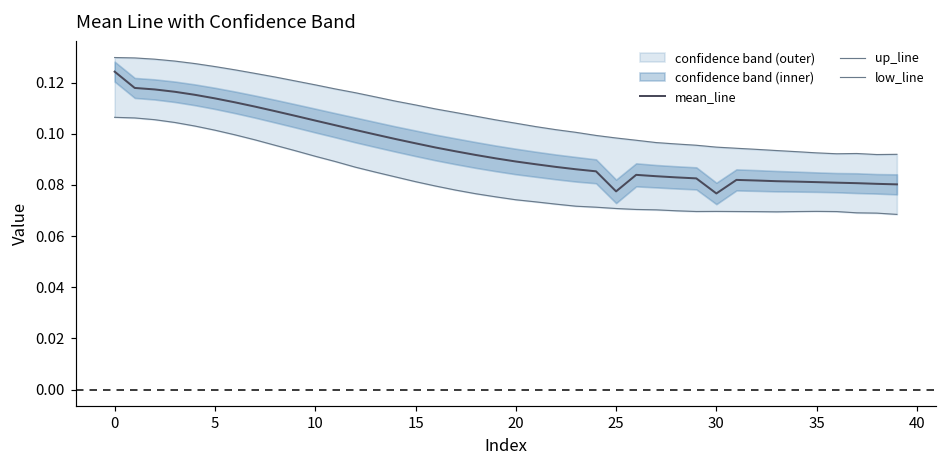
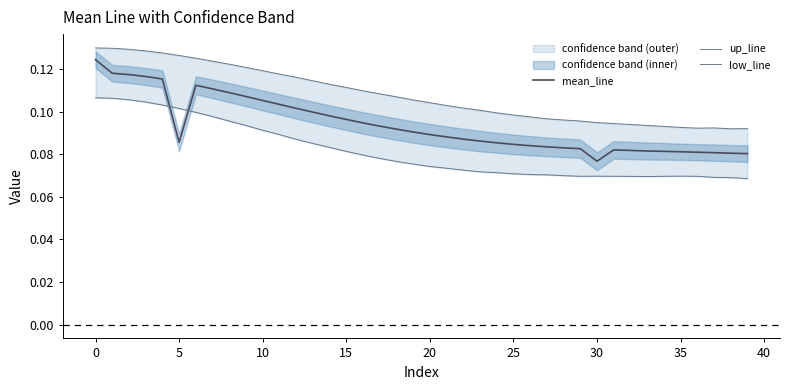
  {
    "mean_line": {
      "0": 0.124,
-     "5": 0.114,
+     "5": 0.086,
      "10": 0.105,
      "15": 0.096,
      "20": 0.089,
-     "25": 0.077,
+     "25": 0.085,
      "30": 0.077,
      "35": 0.081
    }
  }
